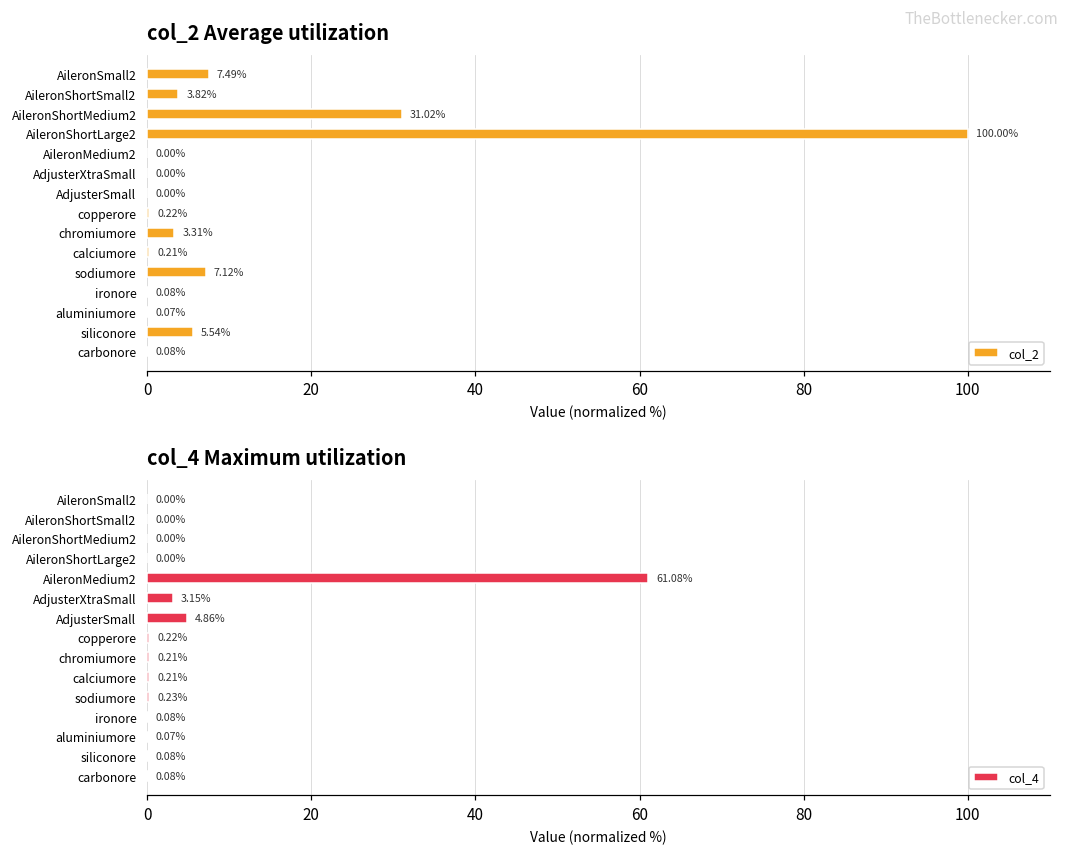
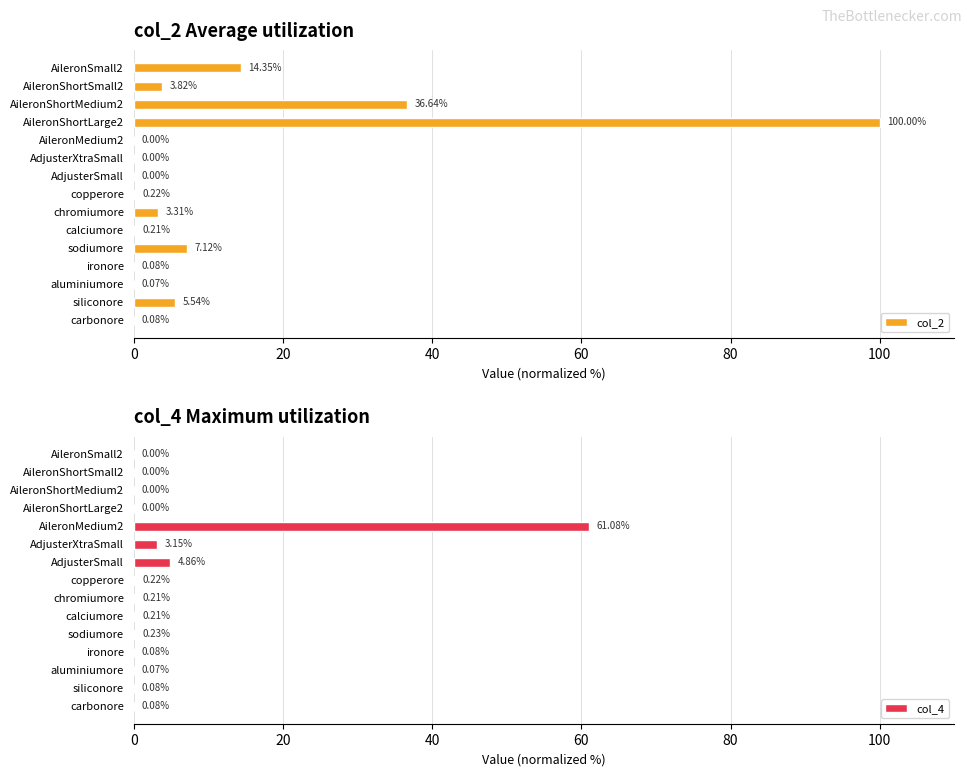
  {
    "col_2 Average utilization": {
-     "AileronSmall2": "7.49%",
+     "AileronSmall2": "14.35%",
      "AileronShortSmall2": "3.82%",
-     "AileronShortMedium2": "31.02%",
+     "AileronShortMedium2": "36.64%",
      "AileronShortLarge2": "100.00%",
      "AileronMedium2": "0.00%",
      "AdjusterXtraSmall": "0.00%",
      "AdjusterSmall": "0.00%",
      "copperore": "0.22%",
      "chromiumore": "3.31%",
      "calciumore": "0.21%",
      "sodiumore": "7.12%",
      "ironore": "0.08%",
      "aluminiumore": "0.07%",
      "siliconore": "5.54%",
      "carbonore": "0.08%"
    },
    "col_4 Maximum utilization": {
      "AileronSmall2": "0.00%",
      "AileronShortSmall2": "0.00%",
      "AileronShortMedium2": "0.00%",
      "AileronShortLarge2": "0.00%",
      "AileronMedium2": "61.08%",
      "AdjusterXtraSmall": "3.15%",
      "AdjusterSmall": "4.86%",
      "copperore": "0.22%",
      "chromiumore": "0.21%",
      "calciumore": "0.21%",
      "sodiumore": "0.23%",
      "ironore": "0.08%",
      "aluminiumore": "0.07%",
      "siliconore": "0.08%",
      "carbonore": "0.08%"
    }
  }
